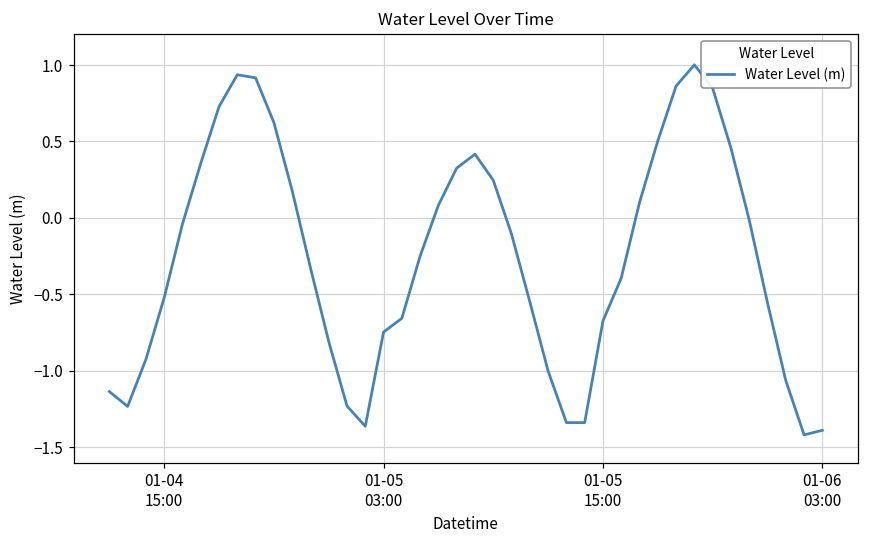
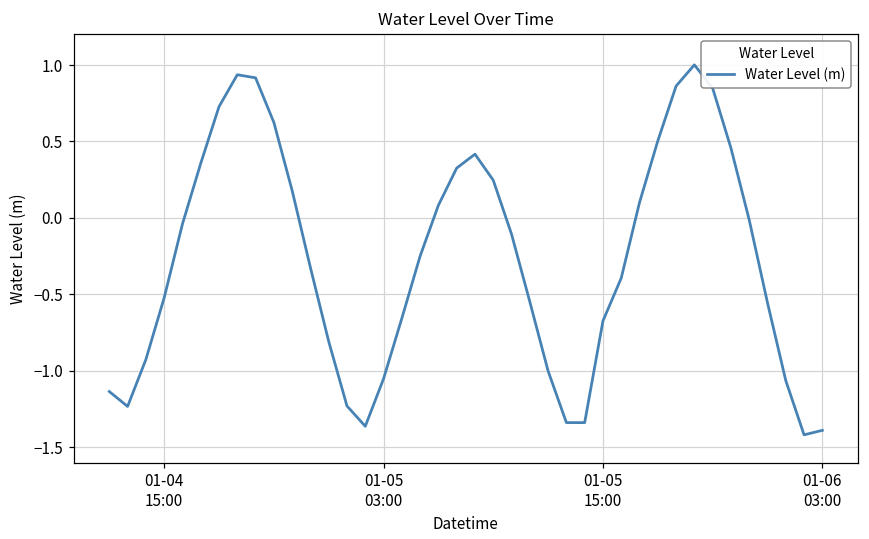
  {
    "01-04 15:00": -0.52,
-   "01-05 03:00": -0.75,
+   "01-05 03:00": -1.05,
    "01-05 15:00": -0.67,
    "01-06 03:00": -1.39
  }
